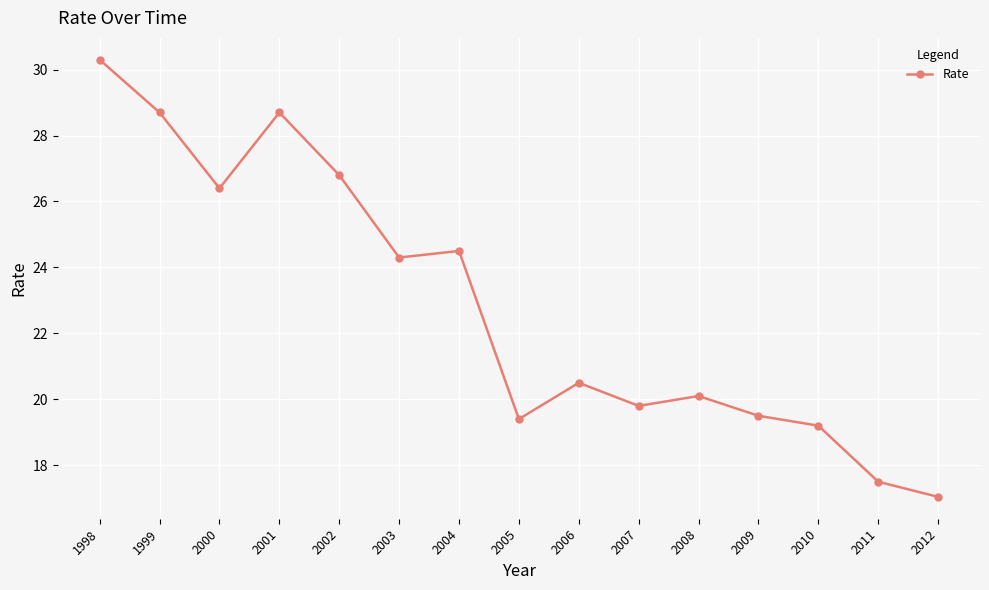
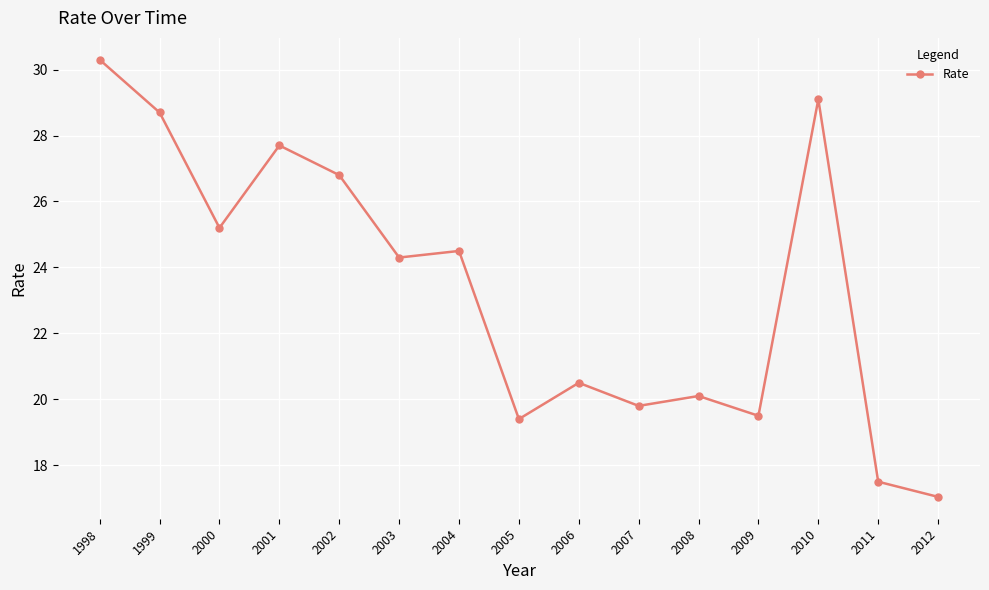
  {
    "1998": 30.3,
    "1999": 28.7,
-   "2000": 26.4,
-   "2001": 28.7,
+   "2000": 25.2,
+   "2001": 27.7,
    "2002": 26.8,
    "2003": 24.3,
    "2004": 24.5,
    "2005": 19.4,
    "2006": 20.5,
    "2007": 19.8,
    "2008": 20.1,
    "2009": 19.5,
-   "2010": 19.2,
+   "2010": 29.1,
    "2011": 17.5,
    "2012": 17.0
  }
